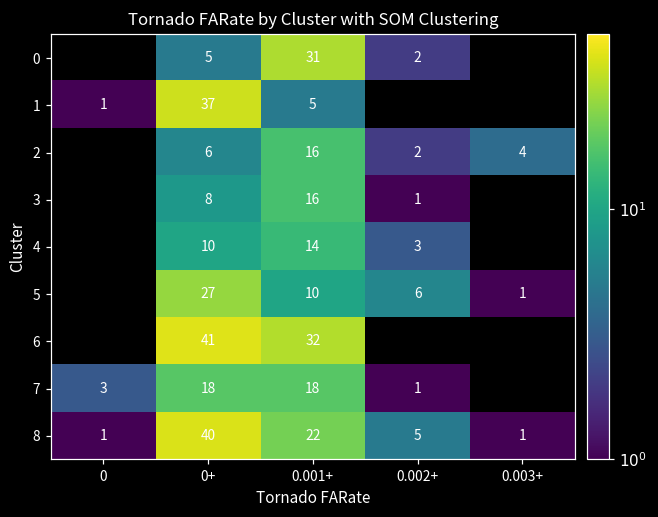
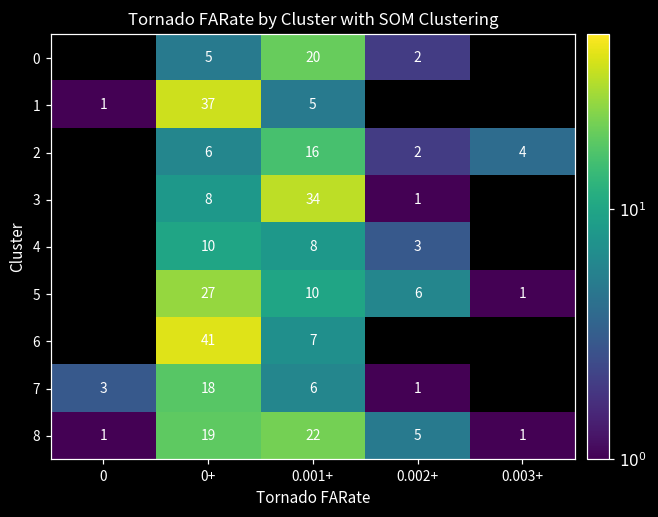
  {
    "0": {
      "0+": 5,
-     "0.001+": 31,
+     "0.001+": 20,
      "0.002+": 2
    },
    "1": {
      "0": 1,
      "0+": 37,
      "0.001+": 5
    },
    "2": {
      "0+": 6,
      "0.001+": 16,
      "0.002+": 2,
      "0.003+": 4
    },
    "3": {
      "0+": 8,
-     "0.001+": 16,
+     "0.001+": 34,
      "0.002+": 1
    },
    "4": {
      "0+": 10,
-     "0.001+": 14,
+     "0.001+": 8,
      "0.002+": 3
    },
    "5": {
      "0+": 27,
      "0.001+": 10,
      "0.002+": 6,
      "0.003+": 1
    },
    "6": {
      "0+": 41,
-     "0.001+": 32
+     "0.001+": 7
    },
    "7": {
      "0": 3,
      "0+": 18,
-     "0.001+": 18,
+     "0.001+": 6,
      "0.002+": 1
    },
    "8": {
      "0": 1,
-     "0+": 40,
+     "0+": 19,
      "0.001+": 22,
      "0.002+": 5,
      "0.003+": 1
    }
  }
